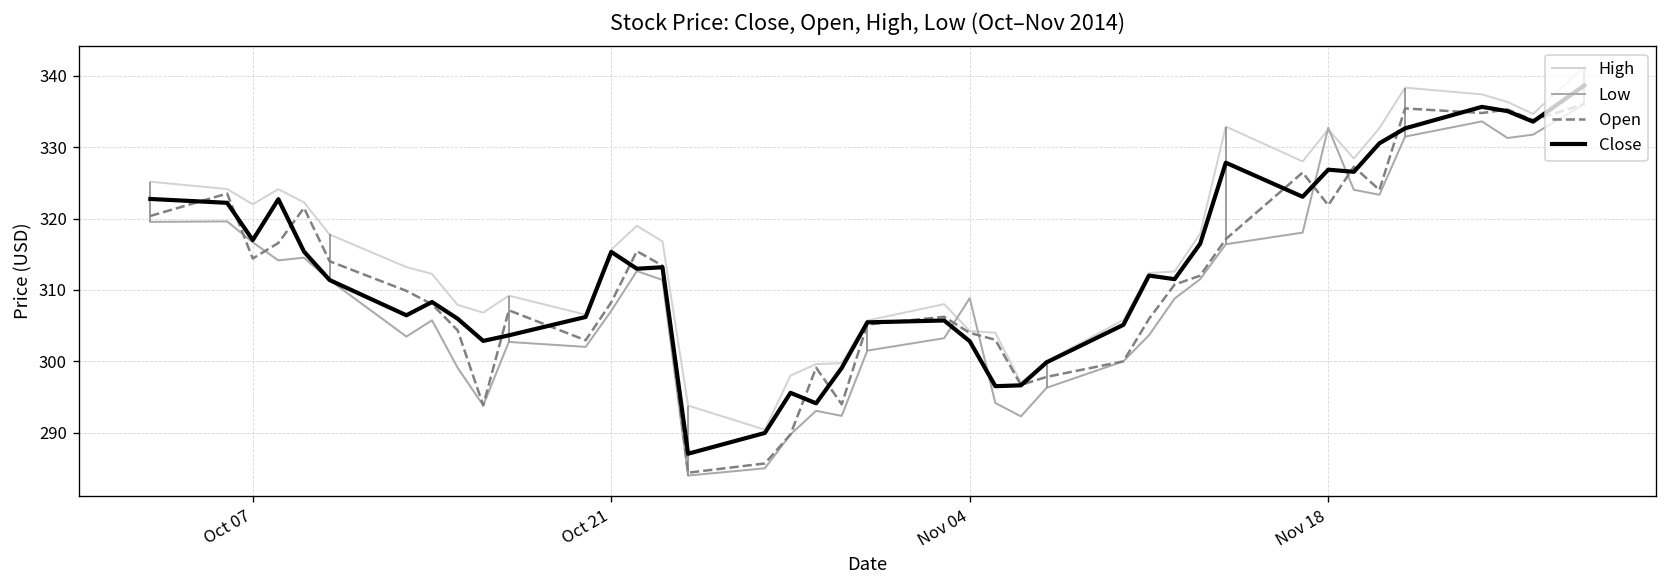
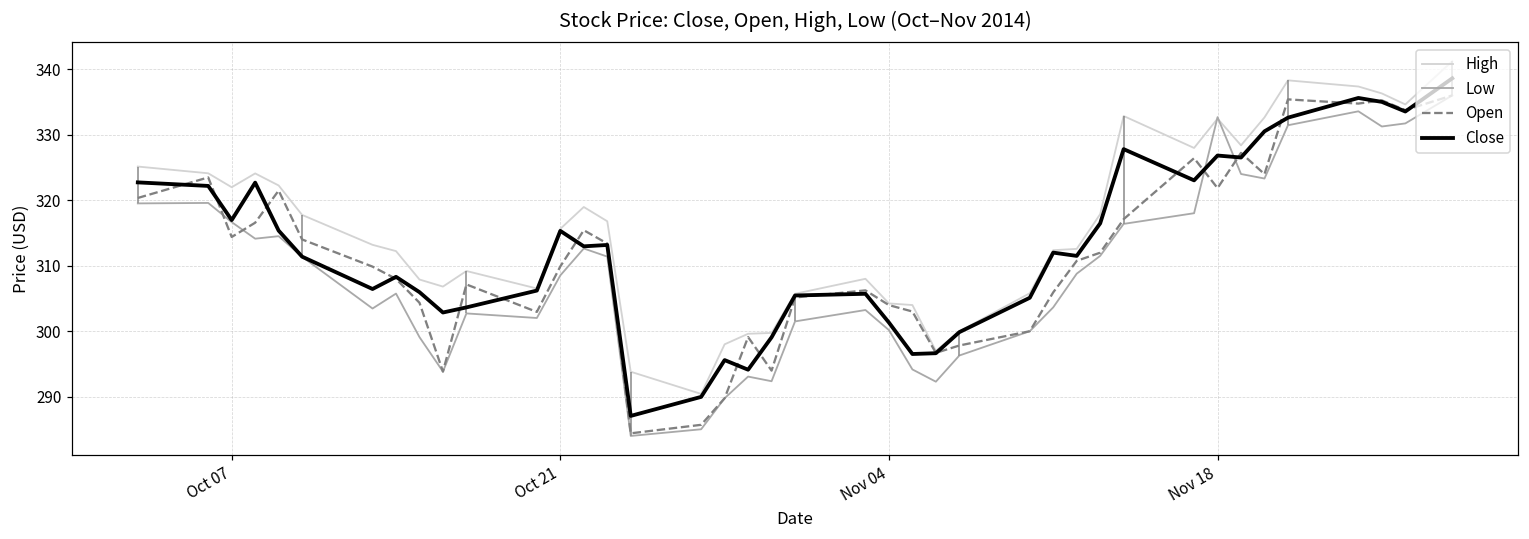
  {
    "High": {
      "Oct 07": 322
    },
    "Low": {
-     "Oct 21": 307,
-     "Nov 04": 309
+     "Oct 21": 309,
+     "Nov 04": 300
    },
    "Open": {
      "Oct 07": 314,
-     "Oct 21": 308,
+     "Oct 21": 310,
      "Nov 18": 322
    },
    "Close": {
-     "Nov 04": 303,
+     "Nov 04": 301,
      "Nov 18": 327
    }
  }
